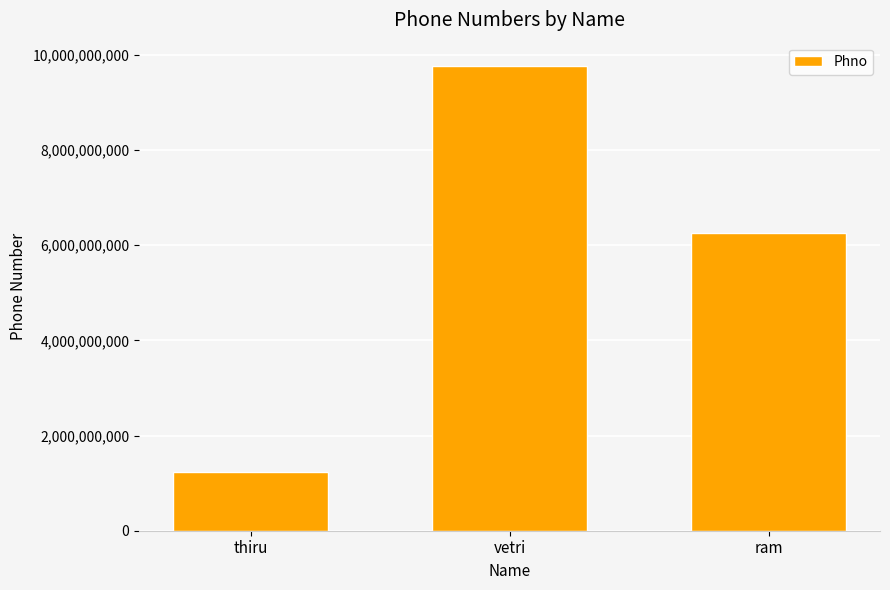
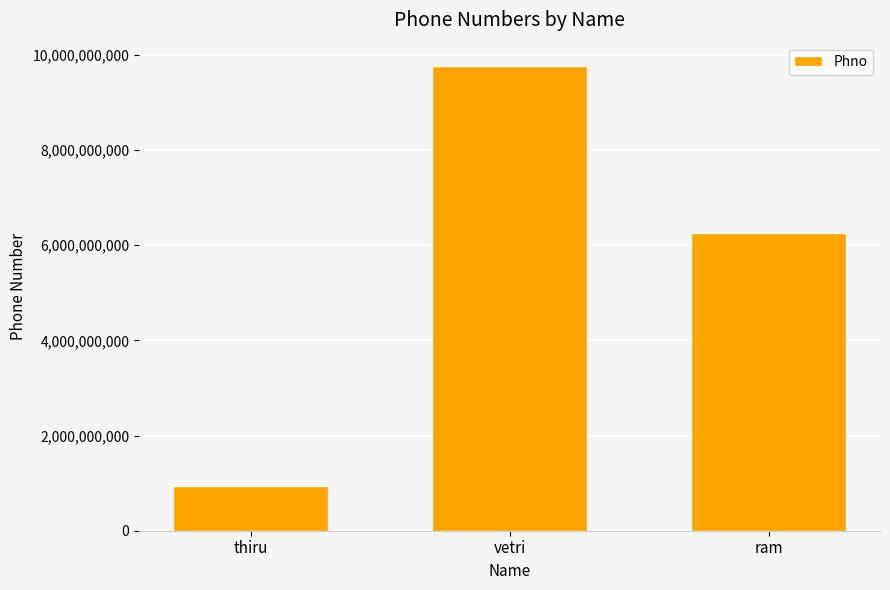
  {
-   "thiru": "1,200,000,000",
+   "thiru": "900,000,000",
    "vetri": "9,800,000,000",
    "ram": "6,300,000,000"
  }
